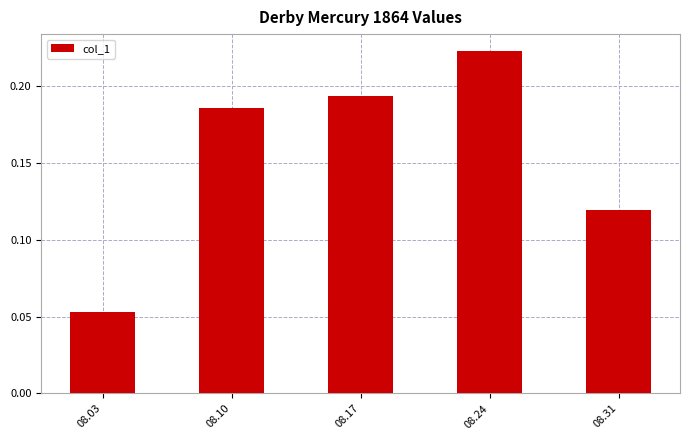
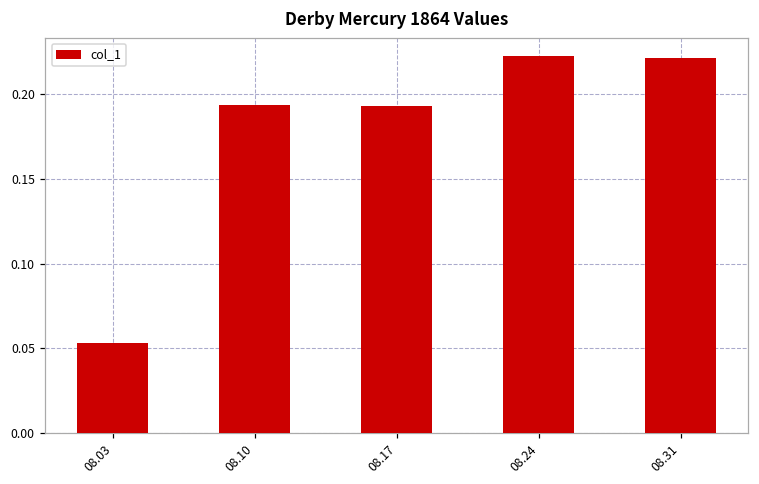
  {
    "08.03": 0.053,
-   "08.10": 0.186,
+   "08.10": 0.193,
    "08.17": 0.193,
    "08.24": 0.222,
-   "08.31": 0.119
+   "08.31": 0.222
  }
